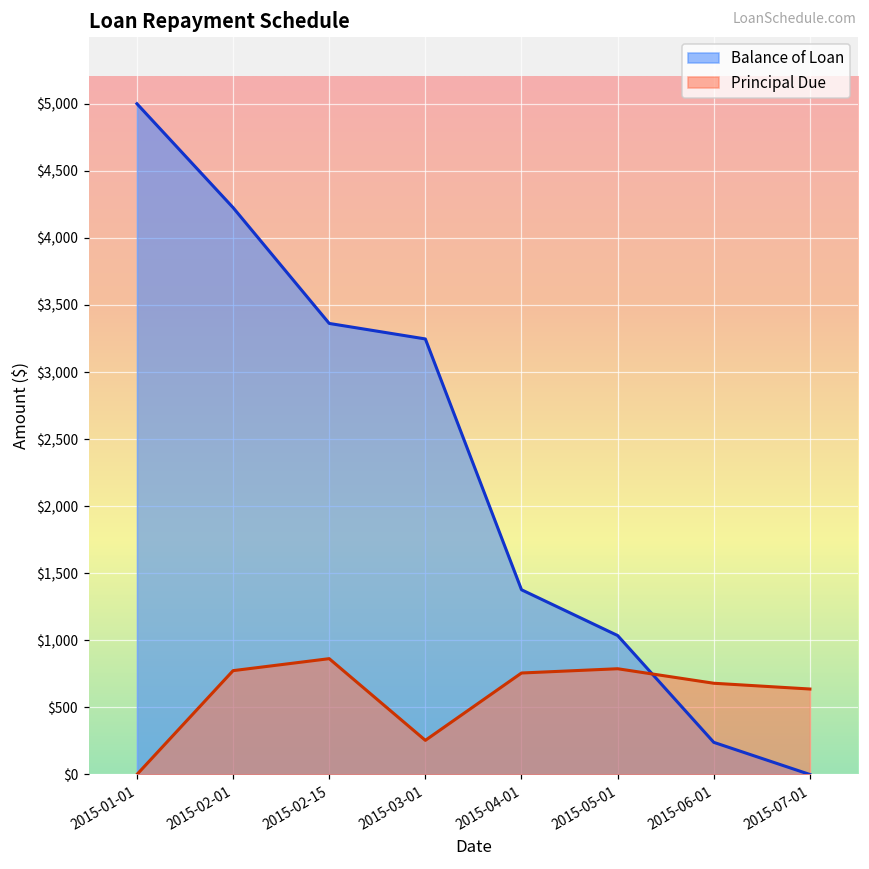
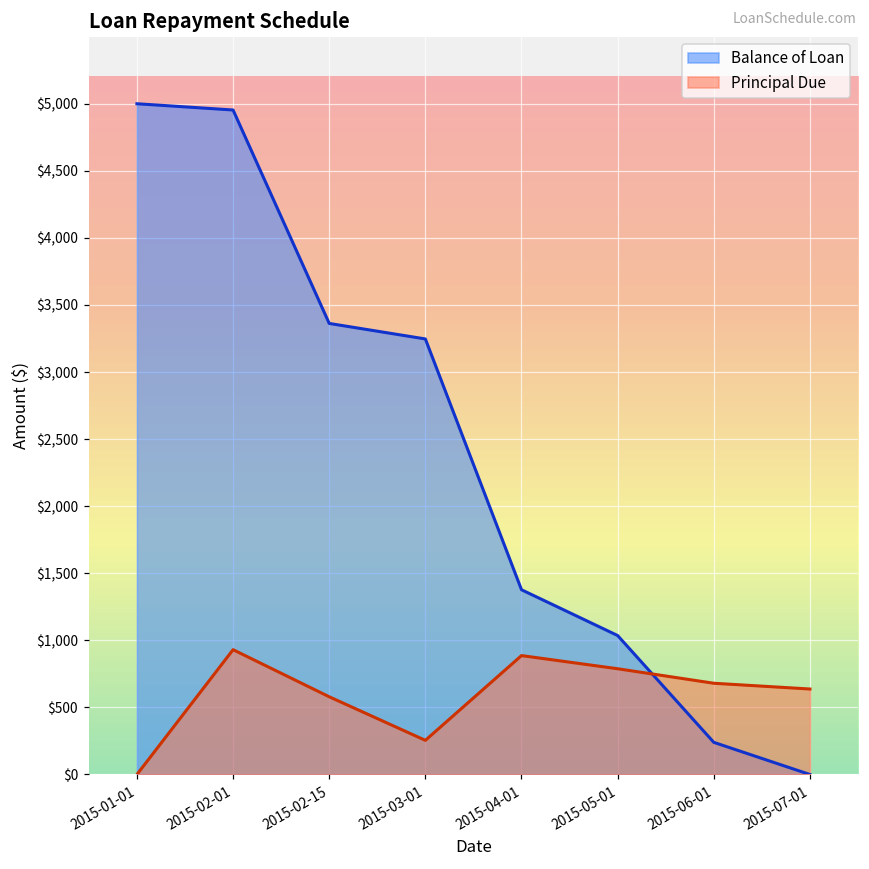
  {
    "Balance of Loan": {
      "2015-01-01": "$5,000",
-     "2015-02-01": "$4,230",
+     "2015-02-01": "$4,950",
      "2015-02-15": "$3,360",
      "2015-03-01": "$3,250",
      "2015-04-01": "$1,380",
      "2015-05-01": "$1,040",
      "2015-06-01": "$240",
      "2015-07-01": "$0"
    },
    "Principal Due": {
      "2015-01-01": "$0",
-     "2015-02-01": "$770",
-     "2015-02-15": "$860",
+     "2015-02-01": "$930",
+     "2015-02-15": "$580",
      "2015-03-01": "$250",
-     "2015-04-01": "$760",
+     "2015-04-01": "$890",
      "2015-05-01": "$790",
      "2015-06-01": "$680",
      "2015-07-01": "$640"
    }
  }
